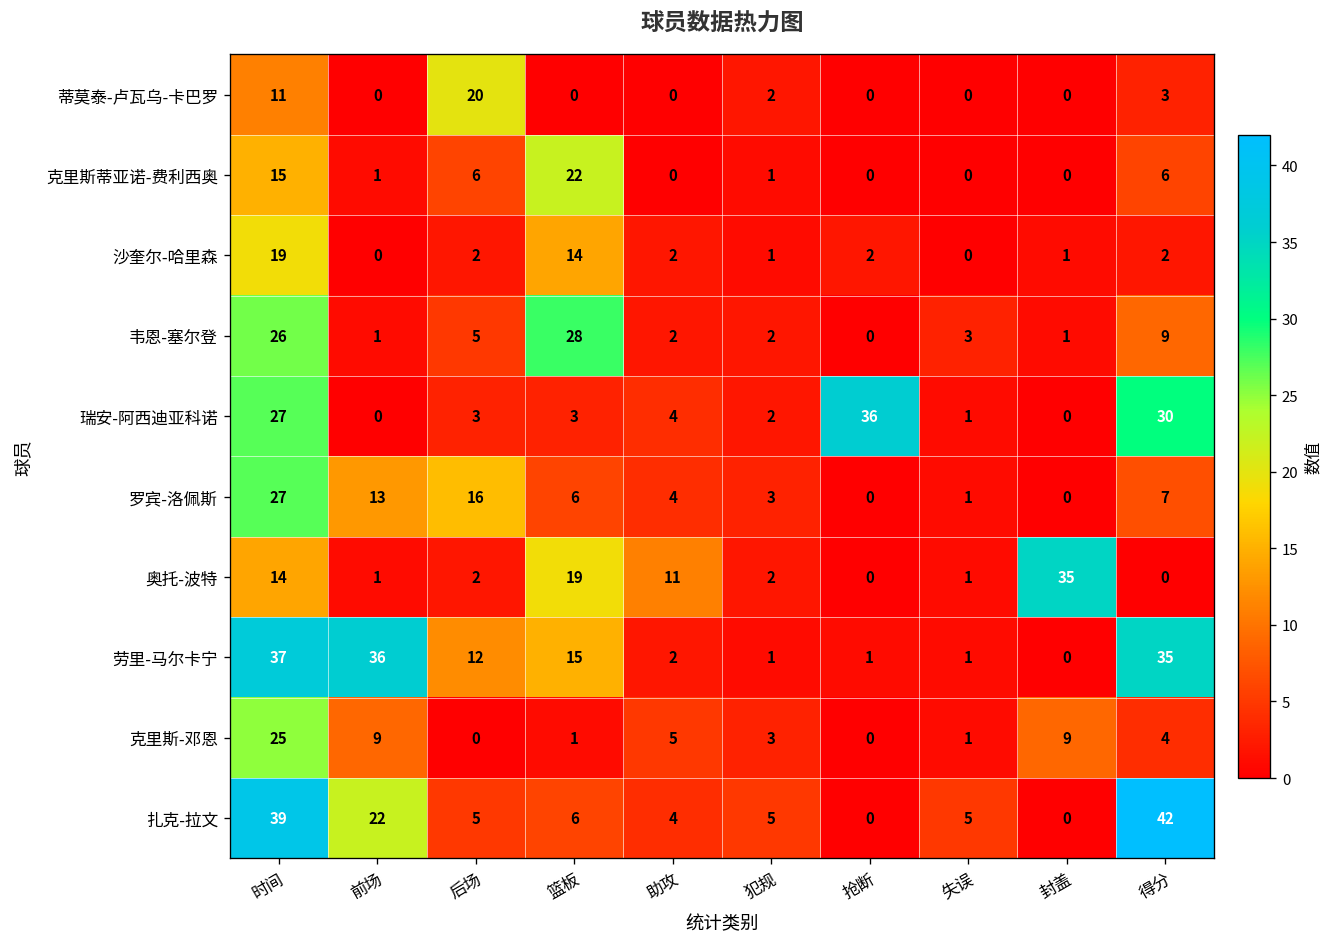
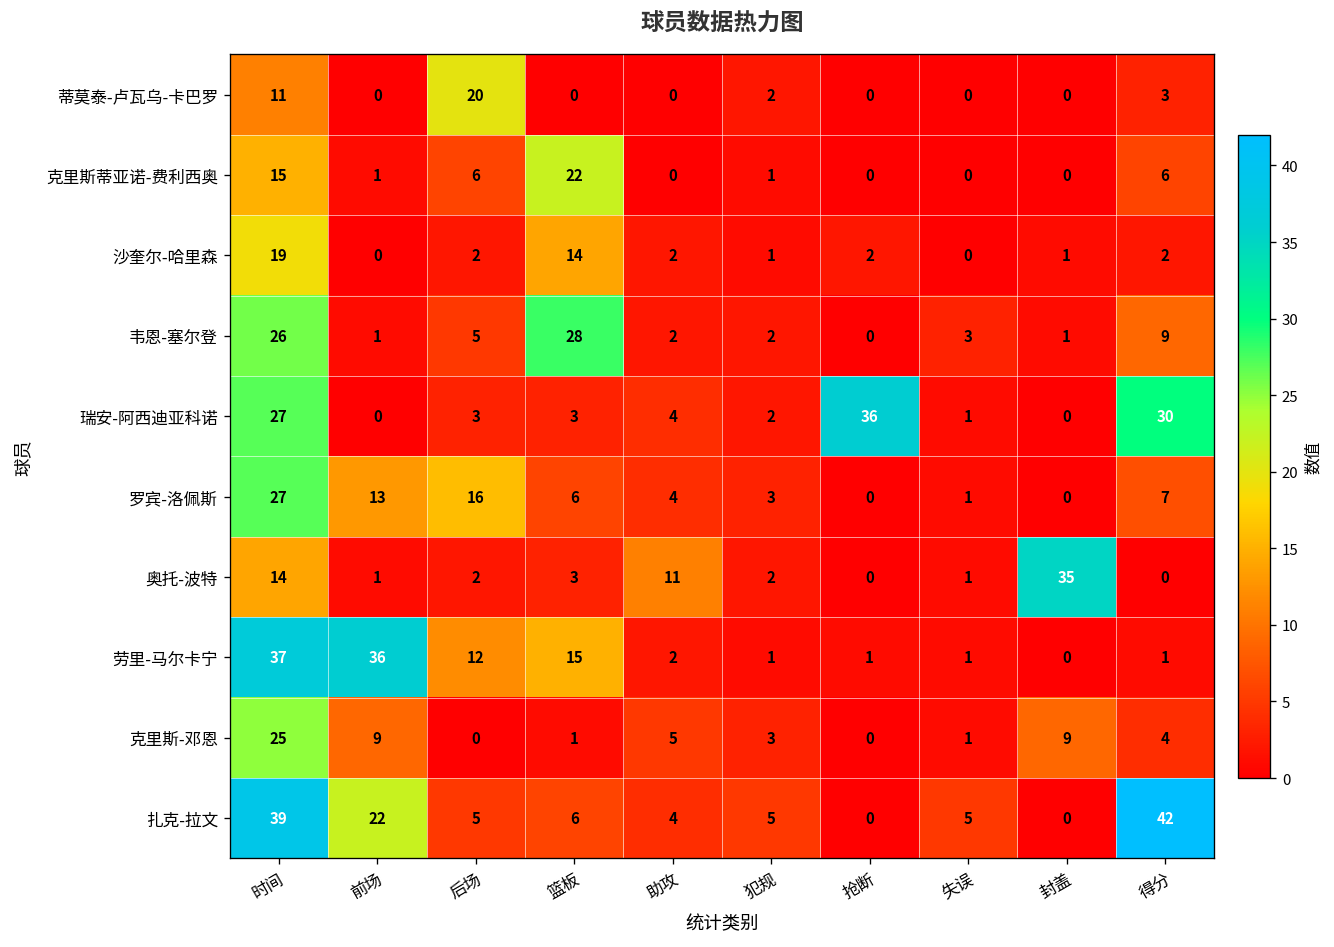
  {
    "蒂莫泰-卢瓦乌-卡巴罗": {
      "时间": 11,
      "前场": 0,
      "后场": 20,
      "篮板": 0,
      "助攻": 0,
      "犯规": 2,
      "抢断": 0,
      "失误": 0,
      "封盖": 0,
      "得分": 3
    },
    "克里斯蒂亚诺-费利西奥": {
      "时间": 15,
      "前场": 1,
      "后场": 6,
      "篮板": 22,
      "助攻": 0,
      "犯规": 1,
      "抢断": 0,
      "失误": 0,
      "封盖": 0,
      "得分": 6
    },
    "沙奎尔-哈里森": {
      "时间": 19,
      "前场": 0,
      "后场": 2,
      "篮板": 14,
      "助攻": 2,
      "犯规": 1,
      "抢断": 2,
      "失误": 0,
      "封盖": 1,
      "得分": 2
    },
    "韦恩-塞尔登": {
      "时间": 26,
      "前场": 1,
      "后场": 5,
      "篮板": 28,
      "助攻": 2,
      "犯规": 2,
      "抢断": 0,
      "失误": 3,
      "封盖": 1,
      "得分": 9
    },
    "瑞安-阿西迪亚科诺": {
      "时间": 27,
      "前场": 0,
      "后场": 3,
      "篮板": 3,
      "助攻": 4,
      "犯规": 2,
      "抢断": 36,
      "失误": 1,
      "封盖": 0,
      "得分": 30
    },
    "罗宾-洛佩斯": {
      "时间": 27,
      "前场": 13,
      "后场": 16,
      "篮板": 6,
      "助攻": 4,
      "犯规": 3,
      "抢断": 0,
      "失误": 1,
      "封盖": 0,
      "得分": 7
    },
    "奥托-波特": {
      "时间": 14,
      "前场": 1,
      "后场": 2,
-     "篮板": 19,
+     "篮板": 3,
      "助攻": 11,
      "犯规": 2,
      "抢断": 0,
      "失误": 1,
      "封盖": 35,
      "得分": 0
    },
    "劳里-马尔卡宁": {
      "时间": 37,
      "前场": 36,
      "后场": 12,
      "篮板": 15,
      "助攻": 2,
      "犯规": 1,
      "抢断": 1,
      "失误": 1,
      "封盖": 0,
-     "得分": 35
+     "得分": 1
    },
    "克里斯-邓恩": {
      "时间": 25,
      "前场": 9,
      "后场": 0,
      "篮板": 1,
      "助攻": 5,
      "犯规": 3,
      "抢断": 0,
      "失误": 1,
      "封盖": 9,
      "得分": 4
    },
    "扎克-拉文": {
      "时间": 39,
      "前场": 22,
      "后场": 5,
      "篮板": 6,
      "助攻": 4,
      "犯规": 5,
      "抢断": 0,
      "失误": 5,
      "封盖": 0,
      "得分": 42
    }
  }
